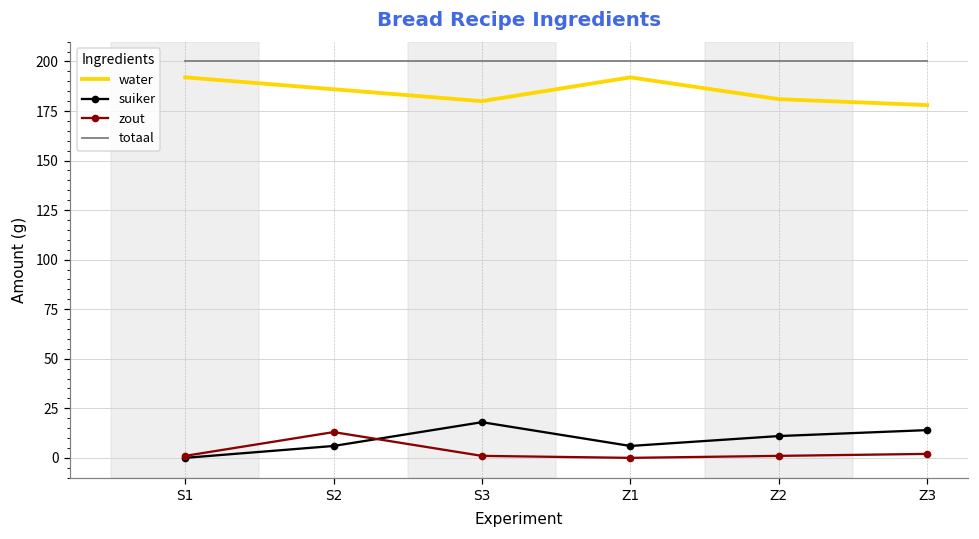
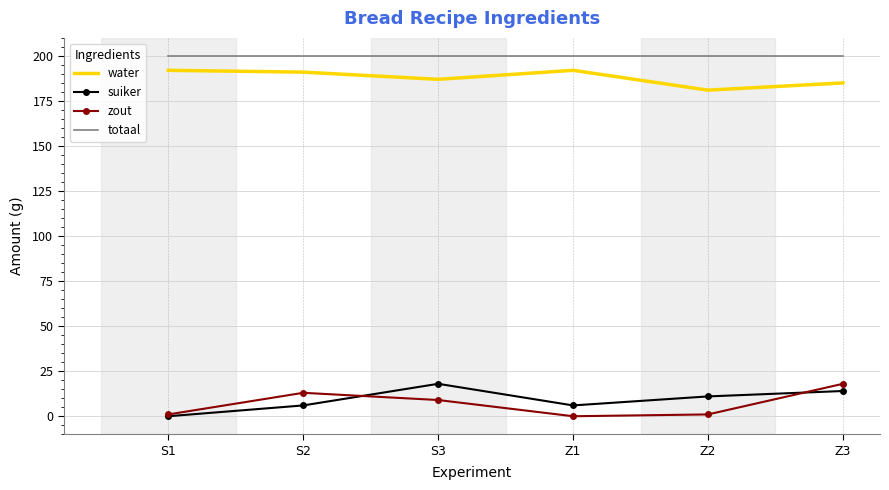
  {
    "water": {
      "S1": 192,
-     "S2": 186,
-     "S3": 180,
+     "S2": 191,
+     "S3": 187,
      "Z1": 192,
      "Z2": 181,
-     "Z3": 178
+     "Z3": 185
    },
    "suiker": {
      "S2": 6,
      "S3": 18,
      "Z1": 6,
      "Z2": 11,
      "Z3": 14
    },
    "zout": {
      "S2": 13,
-     "S3": 1,
+     "S3": 9,
      "Z1": 0,
      "Z2": 1,
-     "Z3": 2
+     "Z3": 18
    },
    "totaal": {
      "S1": 200,
      "S2": 200,
      "S3": 200,
      "Z1": 200,
      "Z2": 200,
      "Z3": 200
    }
  }
